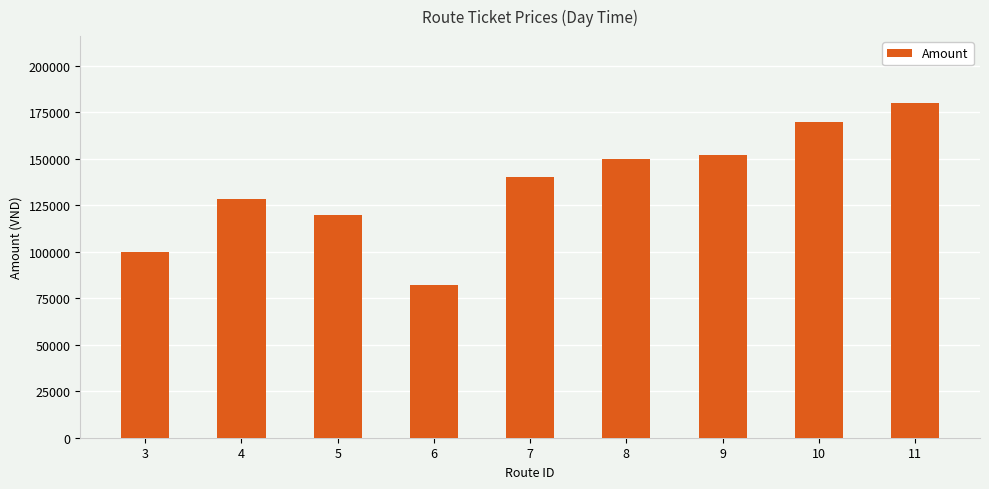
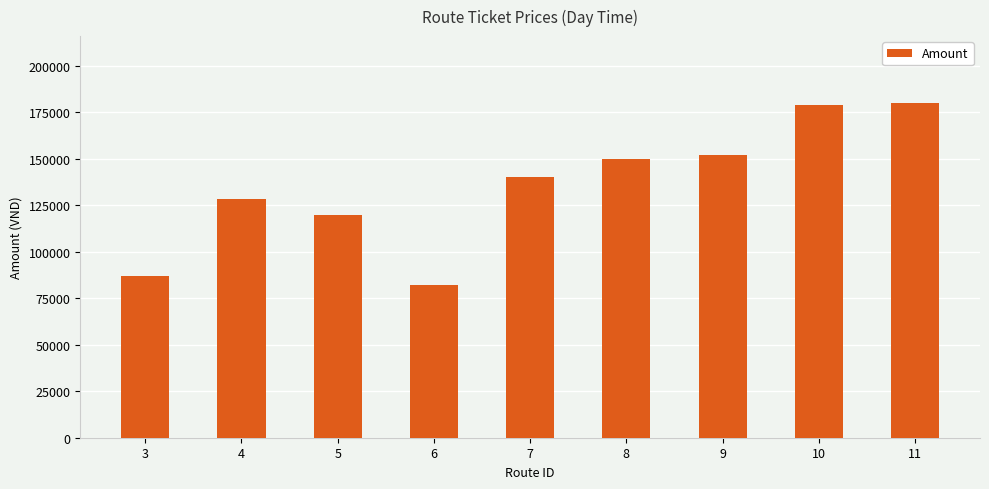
  {
-   "3": 100000,
+   "3": 87000,
    "4": 128000,
    "5": 120000,
    "6": 82000,
    "7": 140000,
    "8": 150000,
    "9": 152000,
-   "10": 170000,
+   "10": 179000,
    "11": 180000
  }
